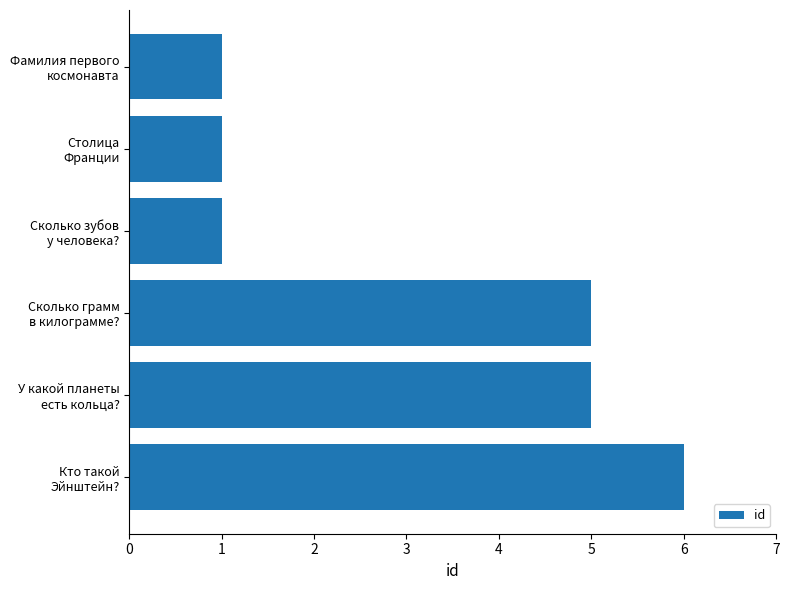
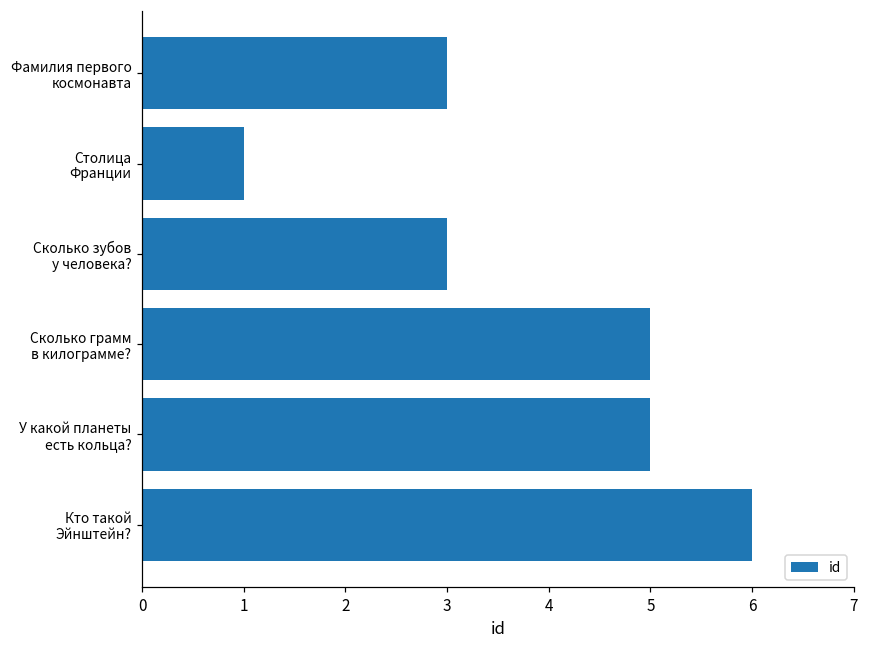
  {
-   "Фамилия первого космонавта": 1,
+   "Фамилия первого космонавта": 3,
    "Столица Франции": 1,
-   "Сколько зубов у человека?": 1,
+   "Сколько зубов у человека?": 3,
    "Сколько грамм в килограмме?": 5,
    "У какой планеты есть кольца?": 5,
    "Кто такой Эйнштейн?": 6
  }
